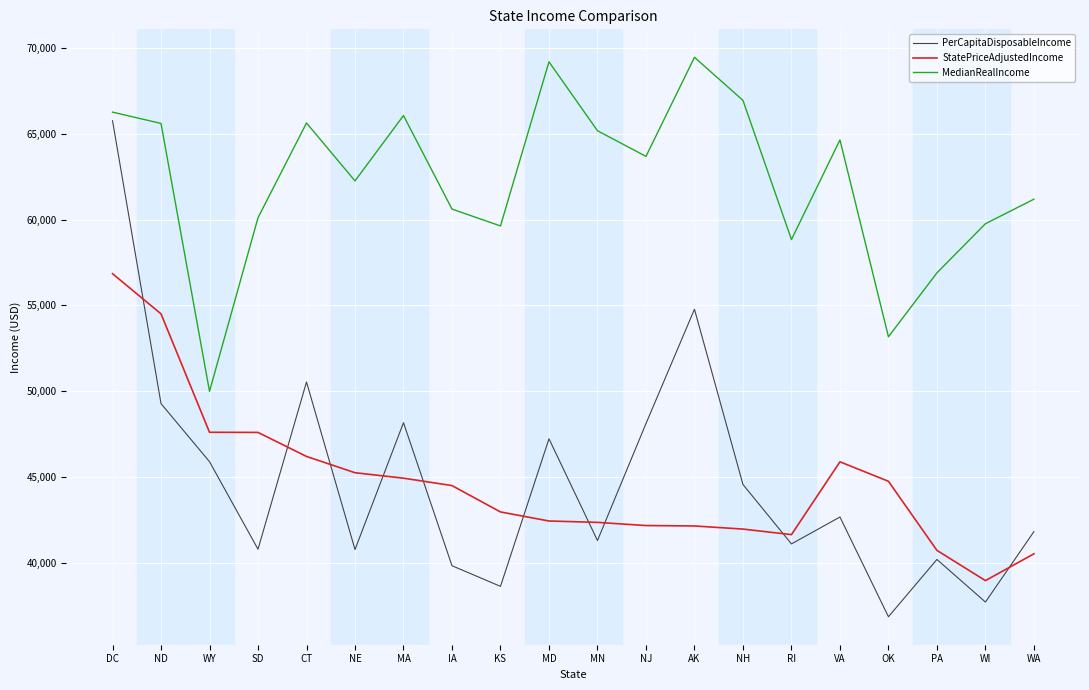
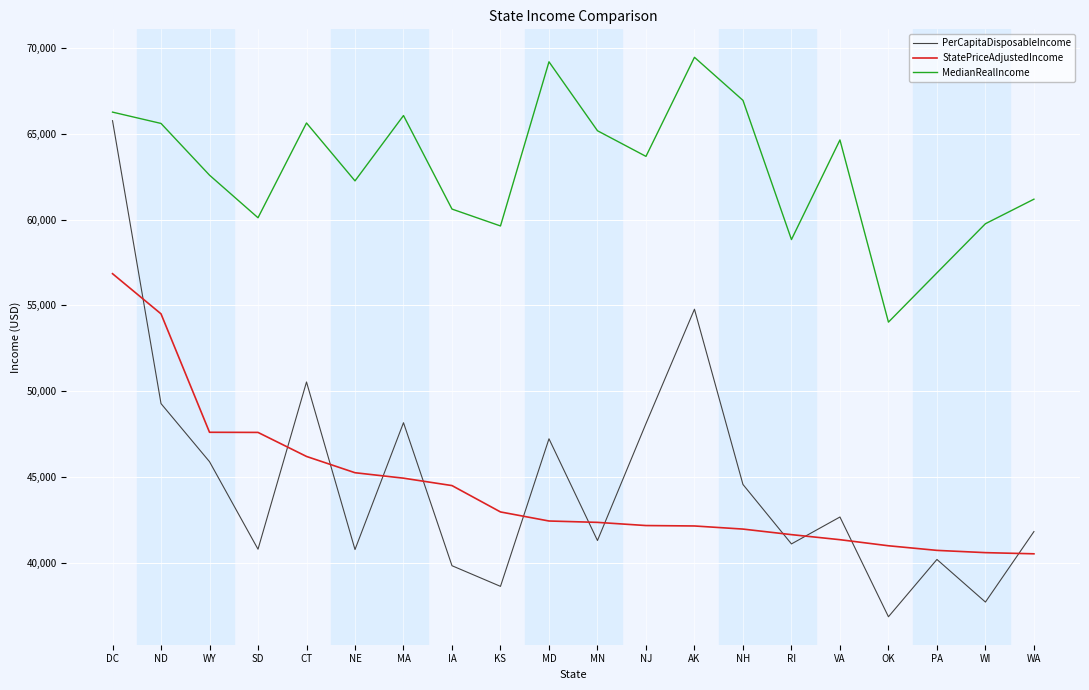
  {
    "PerCapitaDisposableIncome": {
      "DC": "65,800",
      "ND": "49,300",
      "WY": "45,900",
      "SD": "40,800",
      "CT": "50,500",
      "NE": "40,800",
      "MA": "48,200",
      "IA": "39,800",
      "KS": "38,600",
      "MD": "47,200",
      "MN": "41,300",
      "NJ": "48,100",
      "AK": "54,800",
      "NH": "44,600",
      "RI": "41,100",
      "VA": "42,700",
      "OK": "36,800",
      "PA": "40,200",
      "WI": "37,700",
      "WA": "41,800"
    },
    "StatePriceAdjustedIncome": {
      "DC": "56,800",
      "ND": "54,500",
      "WY": "47,600",
      "SD": "47,600",
      "CT": "46,200",
      "NE": "45,200",
      "MA": "44,900",
      "IA": "44,500",
      "KS": "43,000",
      "MD": "42,400",
      "MN": "42,300",
      "NJ": "42,200",
      "AK": "42,100",
      "NH": "42,000",
      "RI": "41,600",
-     "VA": "45,900",
-     "OK": "44,700",
+     "VA": "41,300",
+     "OK": "41,000",
      "PA": "40,700",
-     "WI": "39,000",
+     "WI": "40,600",
      "WA": "40,500"
    },
    "MedianRealIncome": {
      "DC": "66,300",
      "ND": "65,600",
-     "WY": "50,000",
+     "WY": "62,600",
      "SD": "60,100",
      "CT": "65,600",
      "NE": "62,300",
      "MA": "66,100",
      "IA": "60,600",
      "KS": "59,600",
      "MD": "69,200",
      "MN": "65,200",
      "NJ": "63,700",
      "AK": "69,500",
      "NH": "67,000",
      "RI": "58,800",
      "VA": "64,600",
-     "OK": "53,200",
+     "OK": "54,000",
      "PA": "56,900",
      "WI": "59,800",
      "WA": "61,200"
    }
  }
